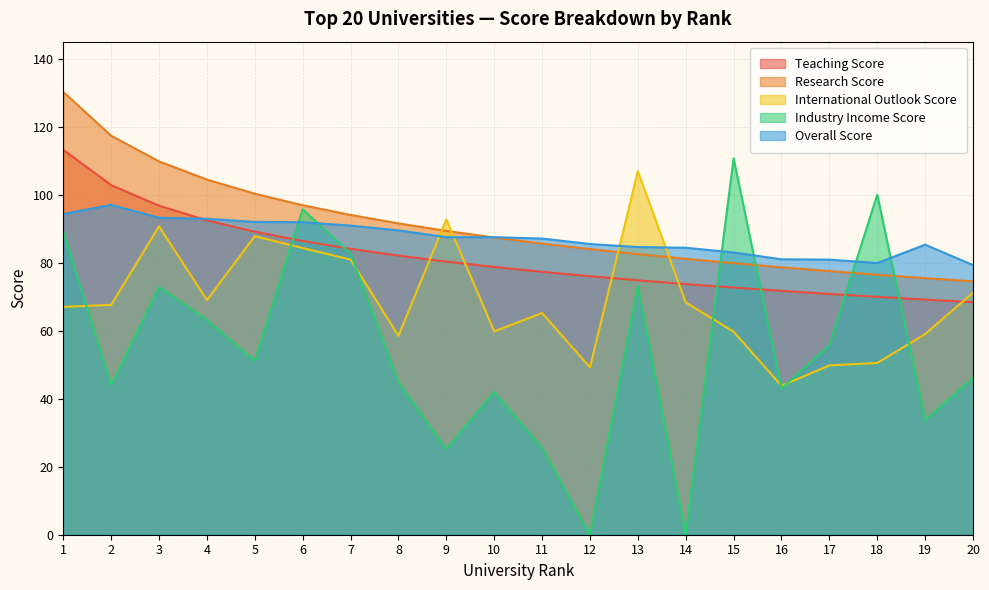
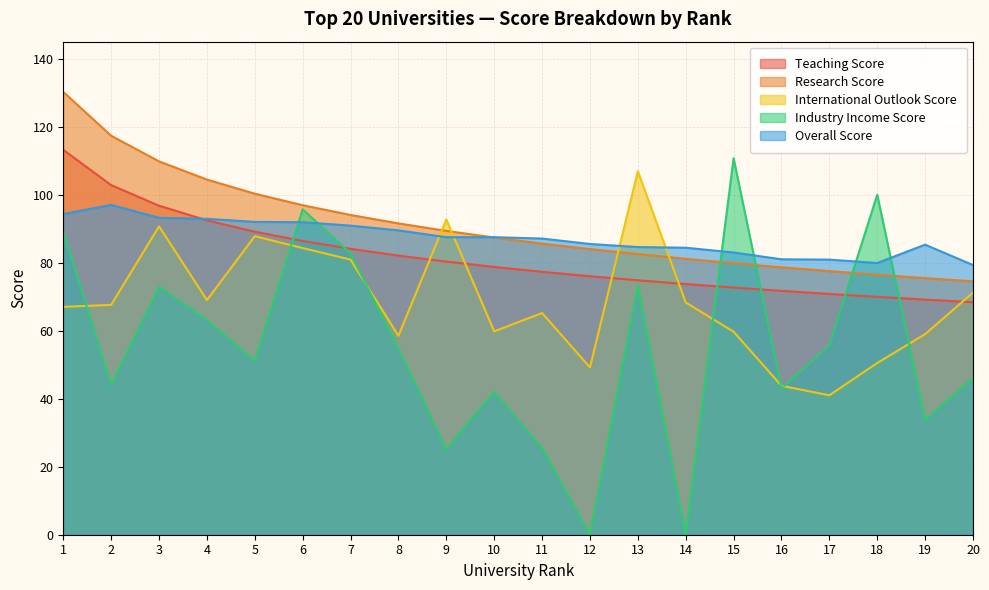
  {
    "International Outlook Score": {
      "1": 67,
      "2": 68,
      "3": 91,
      "4": 69,
      "5": 88,
      "6": 84,
      "7": 81,
      "8": 59,
      "9": 93,
      "10": 60,
      "11": 65,
      "12": 49,
      "13": 107,
      "14": 68,
      "15": 60,
      "16": 44,
-     "17": 50,
+     "17": 41,
      "18": 51,
      "19": 59,
      "20": 71
    },
    "Industry Income Score": {
      "1": 89,
      "2": 44,
      "3": 73,
      "4": 63,
      "5": 51,
      "6": 96,
      "7": 83,
-     "8": 45,
+     "8": 55,
      "9": 25,
      "10": 42,
      "11": 26,
      "12": 0,
      "13": 73,
      "14": 0,
      "15": 111,
      "16": 43,
      "17": 56,
      "18": 100,
      "19": 34,
      "20": 46
    },
    "Overall Score": {
      "1": 94,
      "2": 97,
      "3": 93,
      "5": 92,
      "6": 92,
      "7": 91,
      "8": 90,
      "9": 88,
      "11": 87,
      "12": 86,
      "13": 85,
      "14": 84,
      "15": 83,
      "16": 81,
      "17": 81,
      "18": 80,
      "19": 85,
      "20": 79
    }
  }
